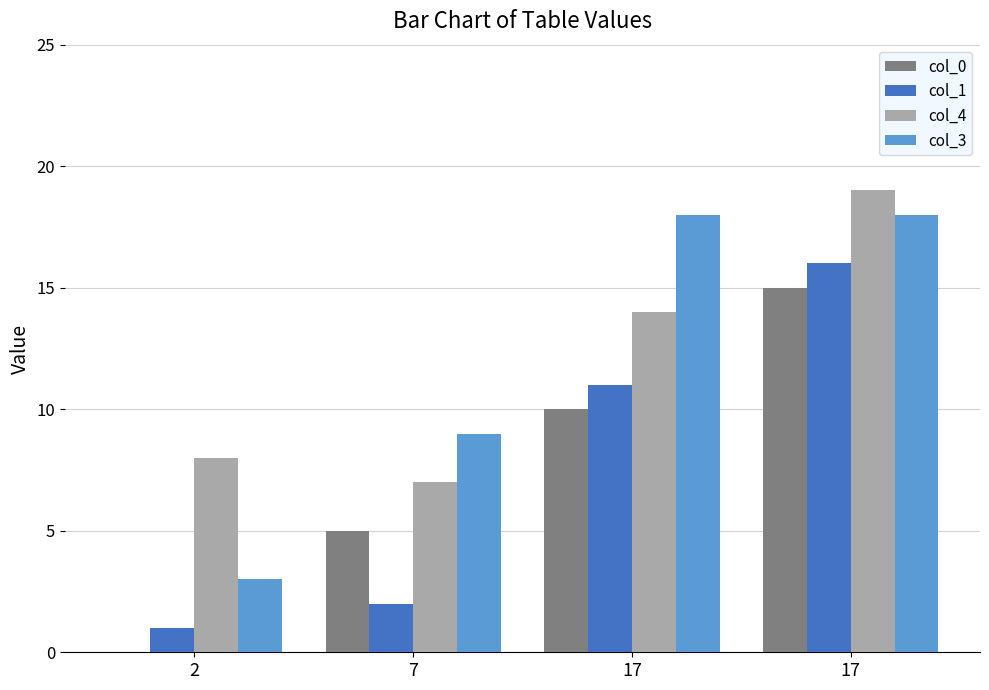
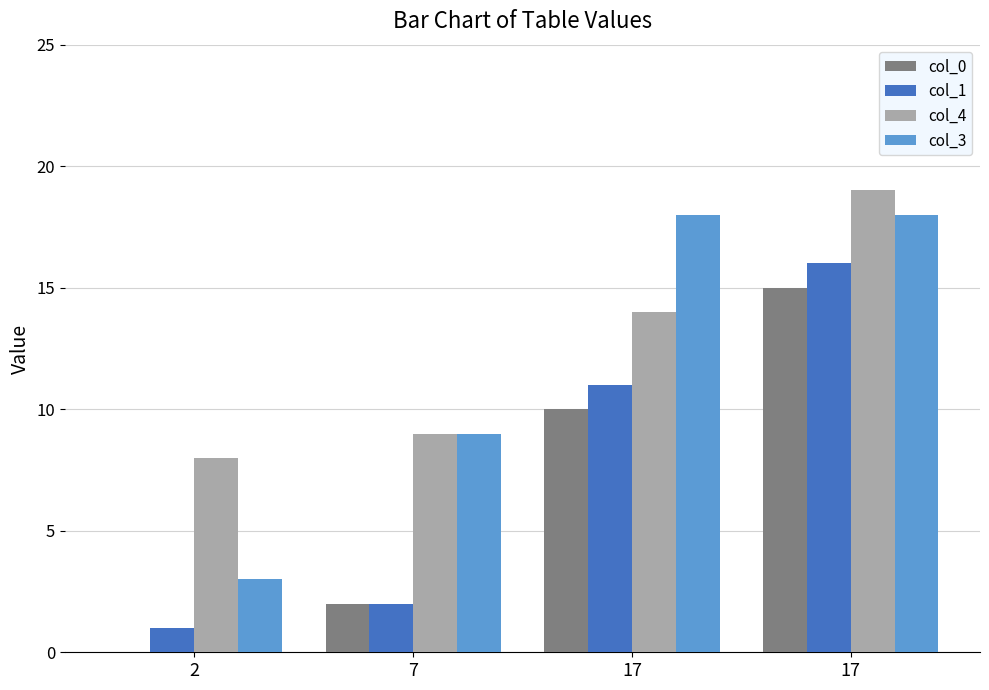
  {
    "col_0": {
      "2": 0,
-     "7": 5
+     "7": 2
    },
    "col_4": {
      "2": 8,
-     "7": 7
+     "7": 9
    }
  }
